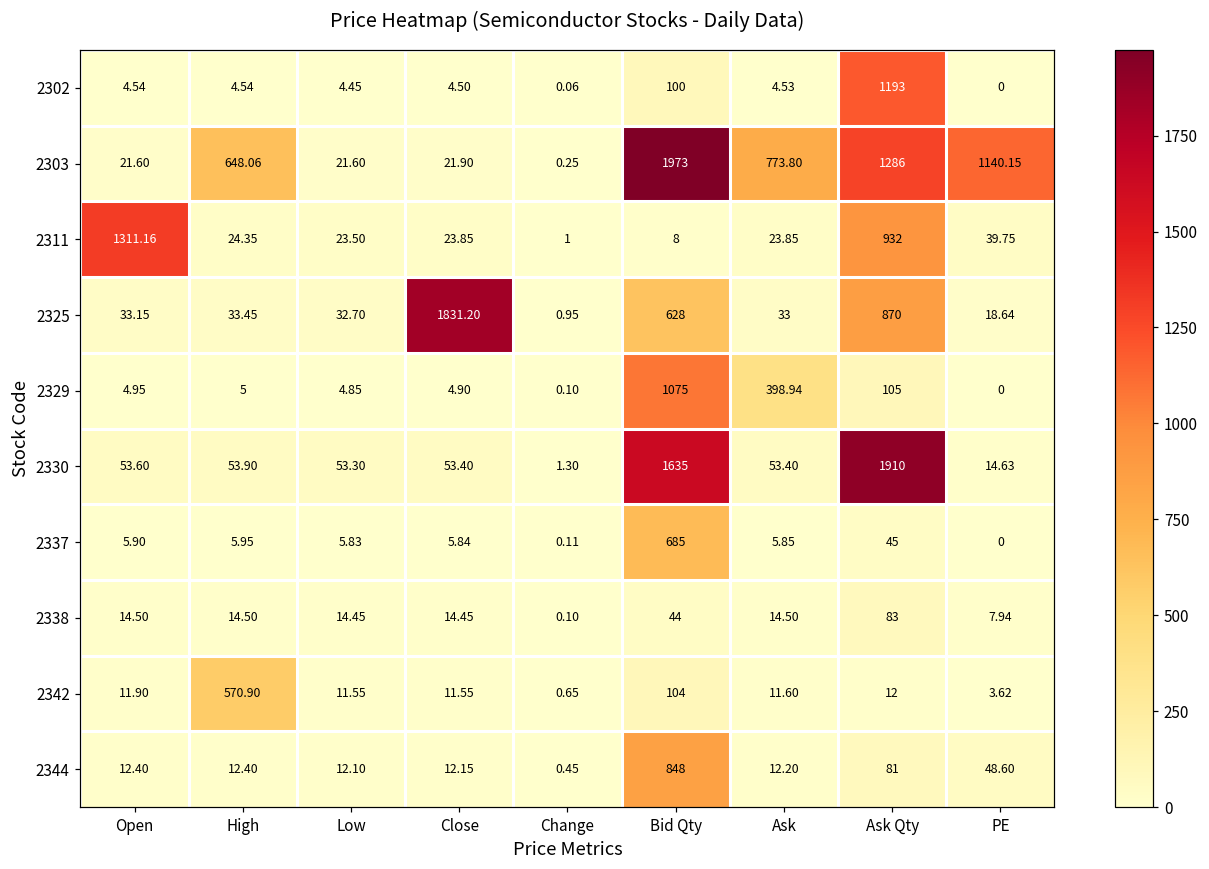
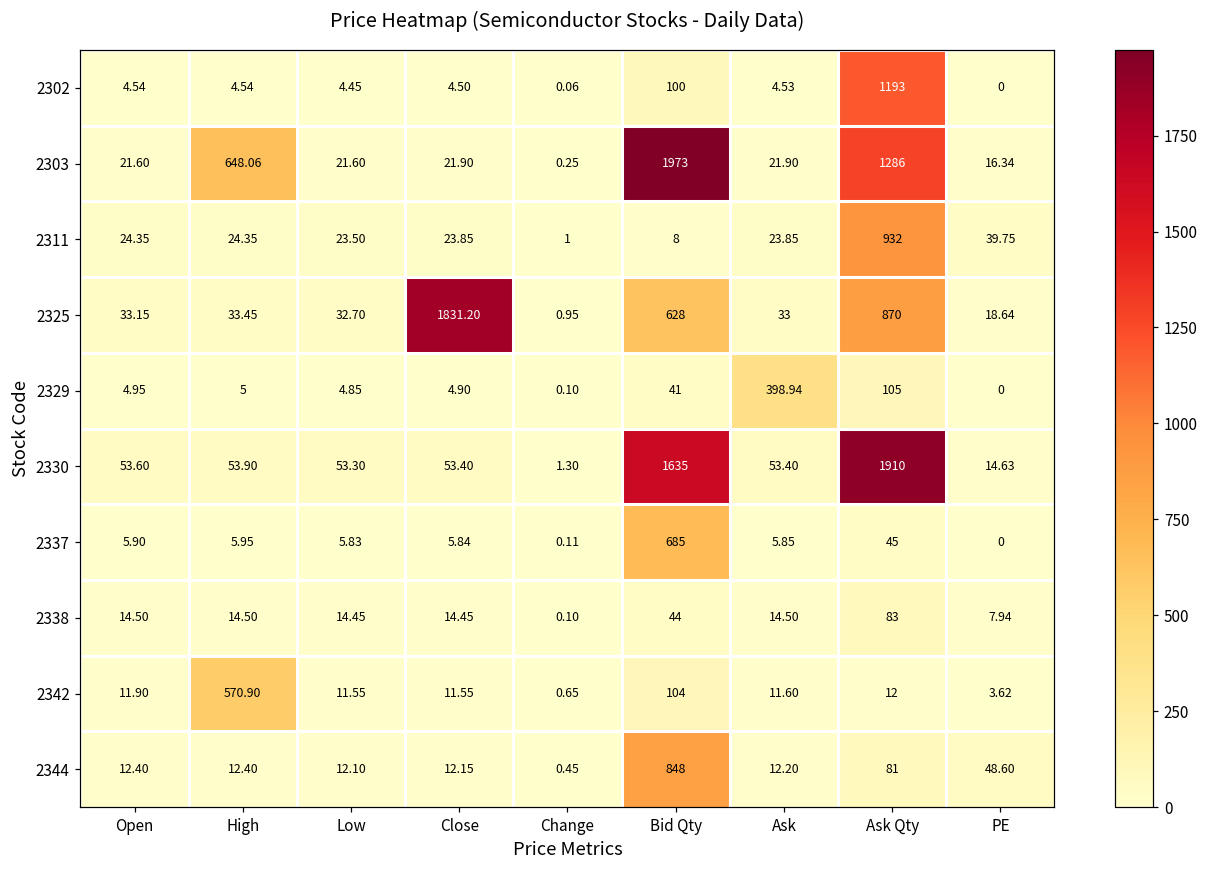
  {
    "2302": {
      "Open": 4.54,
      "High": 4.54,
      "Low": 4.45,
      "Close": 4.50,
      "Change": 0.06,
      "Bid Qty": 100,
      "Ask": 4.53,
      "Ask Qty": 1193,
      "PE": 0
    },
    "2303": {
      "Open": 21.60,
      "High": 648.06,
      "Low": 21.60,
      "Close": 21.90,
      "Change": 0.25,
      "Bid Qty": 1973,
-     "Ask": 773.80,
+     "Ask": 21.90,
      "Ask Qty": 1286,
-     "PE": 1140.15
+     "PE": 16.34
    },
    "2311": {
-     "Open": 1311.16,
+     "Open": 24.35,
      "High": 24.35,
      "Low": 23.50,
      "Close": 23.85,
      "Change": 1,
      "Bid Qty": 8,
      "Ask": 23.85,
      "Ask Qty": 932,
      "PE": 39.75
    },
    "2325": {
      "Open": 33.15,
      "High": 33.45,
      "Low": 32.70,
      "Close": 1831.20,
      "Change": 0.95,
      "Bid Qty": 628,
      "Ask": 33,
      "Ask Qty": 870,
      "PE": 18.64
    },
    "2329": {
      "Open": 4.95,
      "High": 5,
      "Low": 4.85,
      "Close": 4.90,
      "Change": 0.10,
-     "Bid Qty": 1075,
+     "Bid Qty": 41,
      "Ask": 398.94,
      "Ask Qty": 105,
      "PE": 0
    },
    "2330": {
      "Open": 53.60,
      "High": 53.90,
      "Low": 53.30,
      "Close": 53.40,
      "Change": 1.30,
      "Bid Qty": 1635,
      "Ask": 53.40,
      "Ask Qty": 1910,
      "PE": 14.63
    },
    "2337": {
      "Open": 5.90,
      "High": 5.95,
      "Low": 5.83,
      "Close": 5.84,
      "Change": 0.11,
      "Bid Qty": 685,
      "Ask": 5.85,
      "Ask Qty": 45,
      "PE": 0
    },
    "2338": {
      "Open": 14.50,
      "High": 14.50,
      "Low": 14.45,
      "Close": 14.45,
      "Change": 0.10,
      "Bid Qty": 44,
      "Ask": 14.50,
      "Ask Qty": 83,
      "PE": 7.94
    },
    "2342": {
      "Open": 11.90,
      "High": 570.90,
      "Low": 11.55,
      "Close": 11.55,
      "Change": 0.65,
      "Bid Qty": 104,
      "Ask": 11.60,
      "Ask Qty": 12,
      "PE": 3.62
    },
    "2344": {
      "Open": 12.40,
      "High": 12.40,
      "Low": 12.10,
      "Close": 12.15,
      "Change": 0.45,
      "Bid Qty": 848,
      "Ask": 12.20,
      "Ask Qty": 81,
      "PE": 48.60
    }
  }
